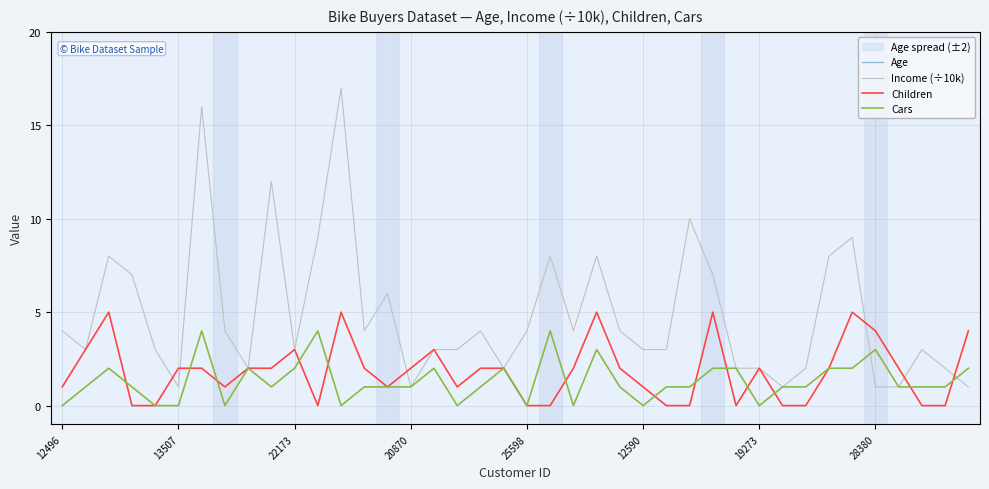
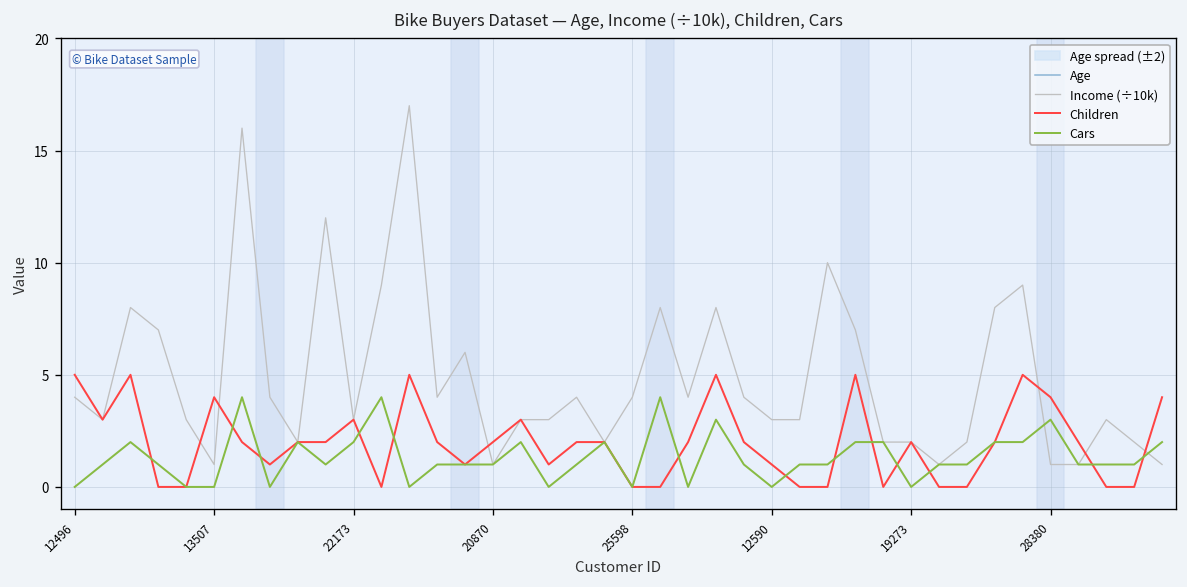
  {
    "Children": {
-     "12496": 1,
-     "13507": 2,
+     "12496": 5,
+     "13507": 4,
      "20870": 2,
      "12590": 1,
      "28380": 4
    },
    "Cars": {
      "12496": 0,
      "13507": 0,
      "22173": 2,
      "12590": 0,
      "19273": 0,
      "28380": 3
    }
  }
